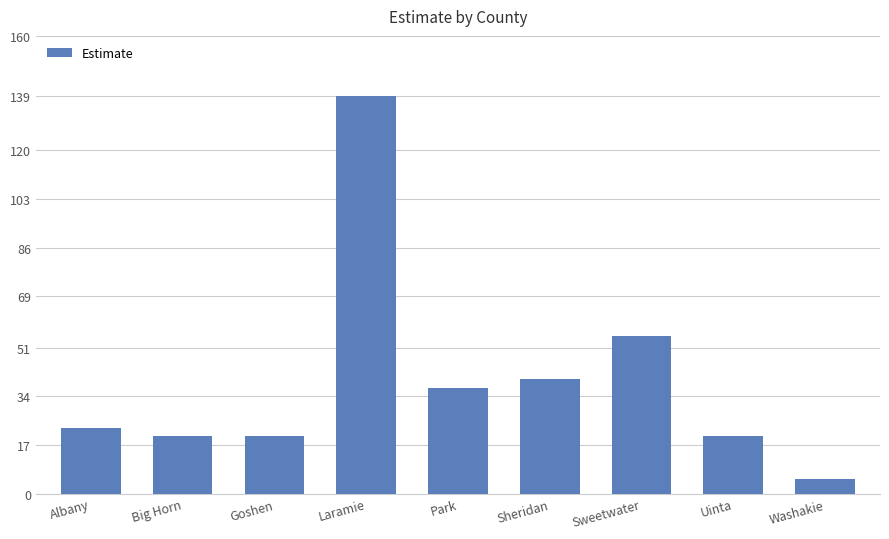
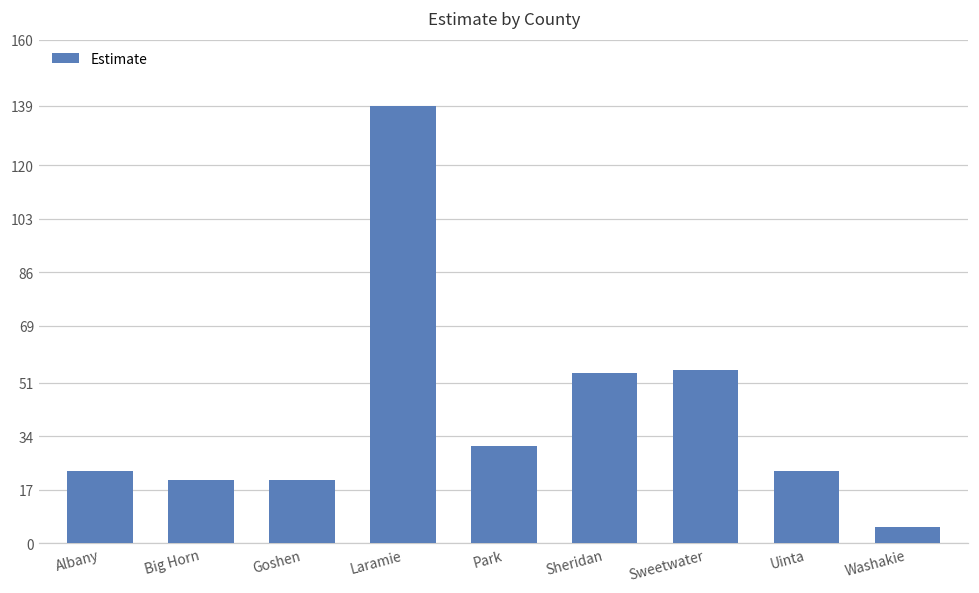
  {
    "Albany": 23,
    "Big Horn": 20,
    "Goshen": 20,
    "Laramie": 139,
-   "Park": 37,
-   "Sheridan": 40,
+   "Park": 31,
+   "Sheridan": 54,
    "Sweetwater": 55,
-   "Uinta": 20,
+   "Uinta": 23,
    "Washakie": 5
  }
